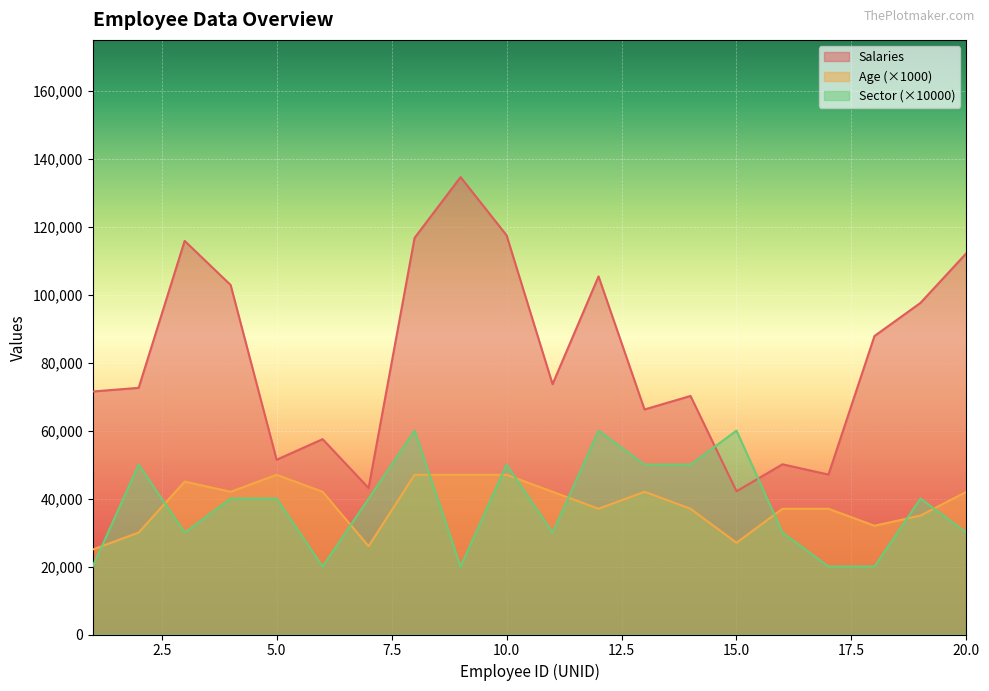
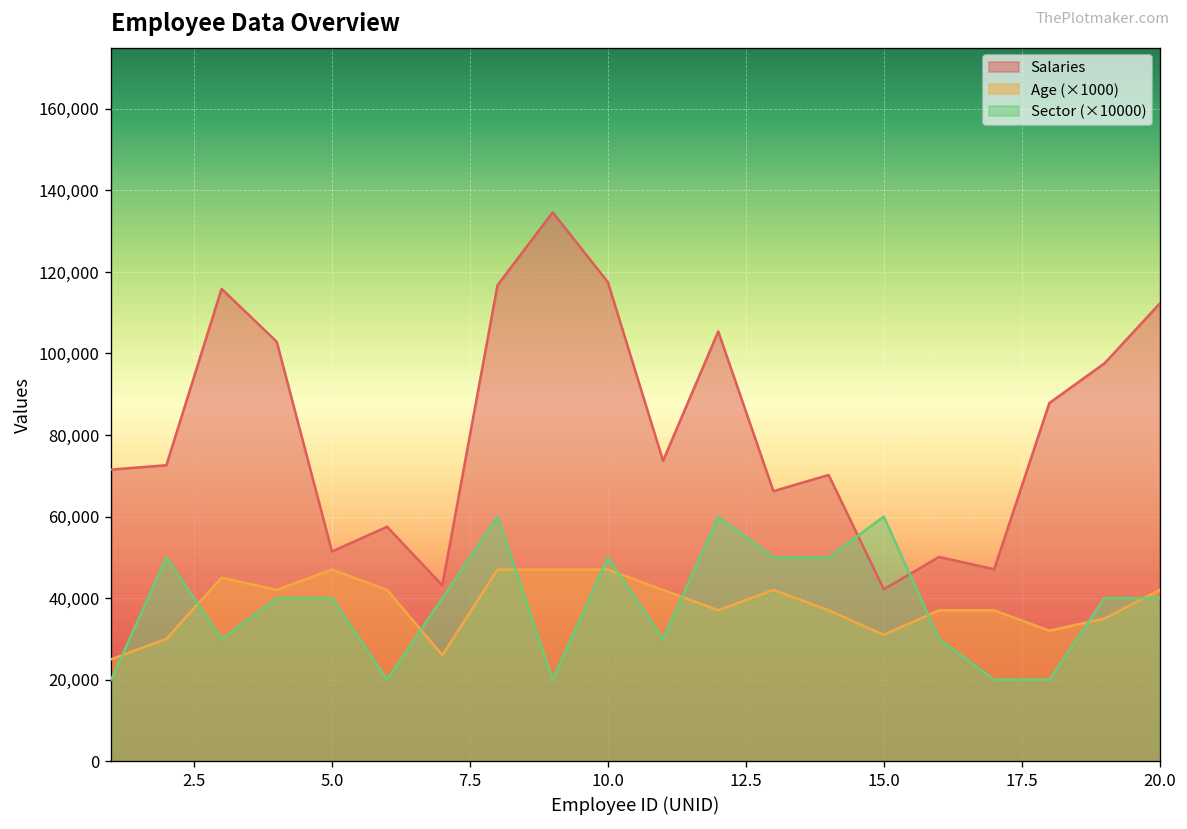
  {
    "Salaries": {
      "5.0": "51,000",
      "10.0": "117,000",
      "15.0": "42,000",
      "20.0": "112,000"
    },
    "Age (×1000)": {
      "5.0": "47,000",
      "10.0": "47,000",
-     "15.0": "27,000",
+     "15.0": "31,000",
      "20.0": "42,000"
    },
    "Sector (×10000)": {
      "5.0": "40,000",
      "10.0": "50,000",
      "15.0": "60,000",
-     "20.0": "30,000"
+     "20.0": "40,000"
    }
  }
